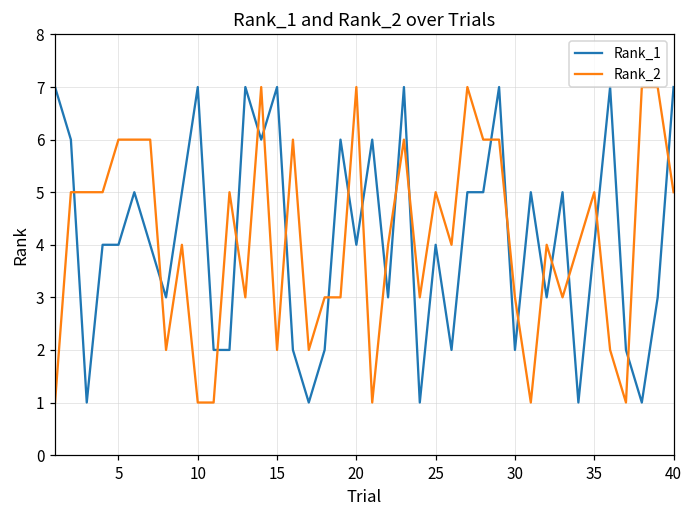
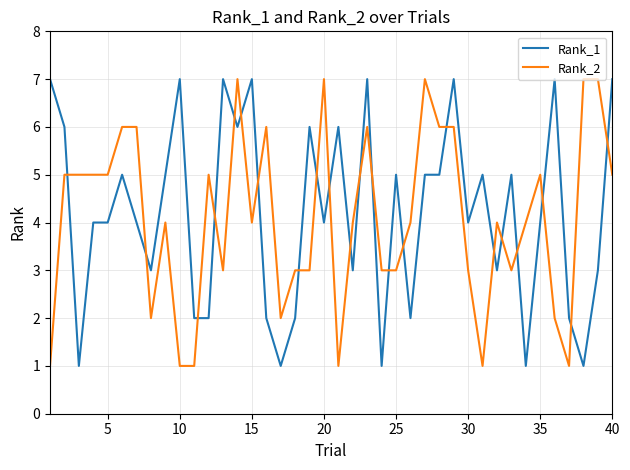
  {
    "Rank_1": {
      "5": 4,
      "10": 7,
      "15": 7,
      "20": 4,
-     "25": 4,
-     "30": 2,
+     "25": 5,
+     "30": 4,
      "35": 4,
      "40": 7
    },
    "Rank_2": {
-     "5": 6,
+     "5": 5,
      "10": 1,
-     "15": 2,
+     "15": 4,
      "20": 7,
-     "25": 5,
+     "25": 3,
      "30": 3,
      "35": 5,
      "40": 5
    }
  }
